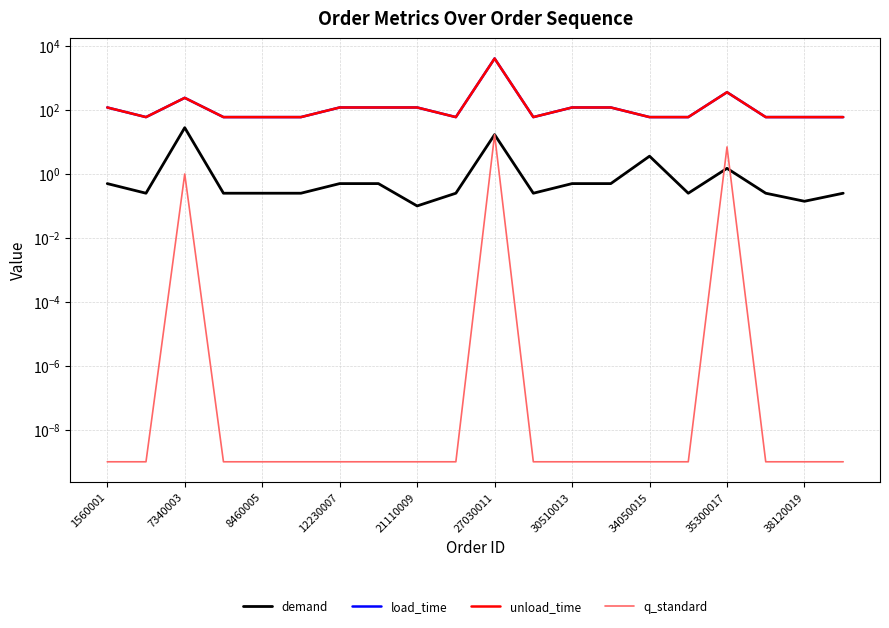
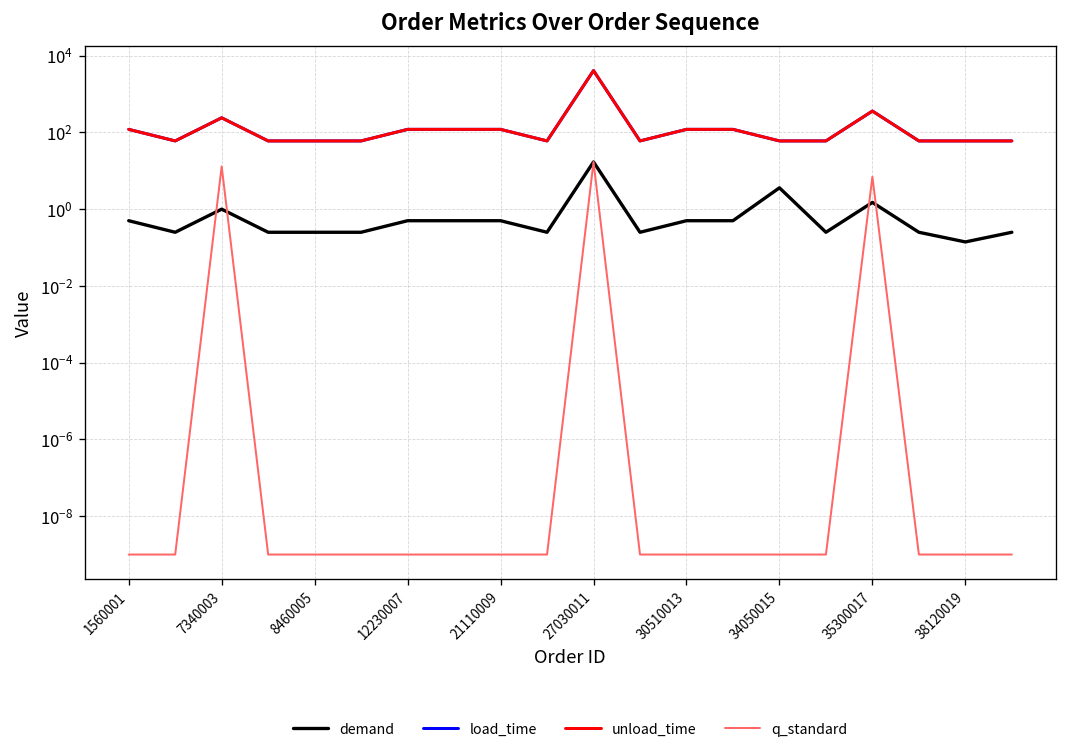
  {
    "demand": {
      "1560001": 0.5,
-     "7340003": 30,
+     "7340003": 1,
      "8460005": 0.3,
      "12230007": 0.5,
-     "21110009": 0.1,
+     "21110009": 0.5,
      "30510013": 0.5,
      "34050015": 4,
      "35300017": 2,
      "38120019": 0.1
    },
    "unload_time": {
      "1560001": 120,
      "7340003": 200,
      "8460005": 60,
      "12230007": 120,
      "21110009": 120,
      "27030011": 4000,
      "30510013": 120,
      "34050015": 60,
      "35300017": 400,
      "38120019": 60
    },
    "q_standard": {
      "1560001": 0.0000000010,
-     "7340003": 1.0,
+     "7340003": 13,
      "8460005": 0.0000000010,
      "12230007": 0.0000000010,
      "21110009": 0.0000000010,
      "30510013": 0.0000000010,
      "34050015": 0.0000000010,
      "35300017": 7,
      "38120019": 0.0000000010
    }
  }
